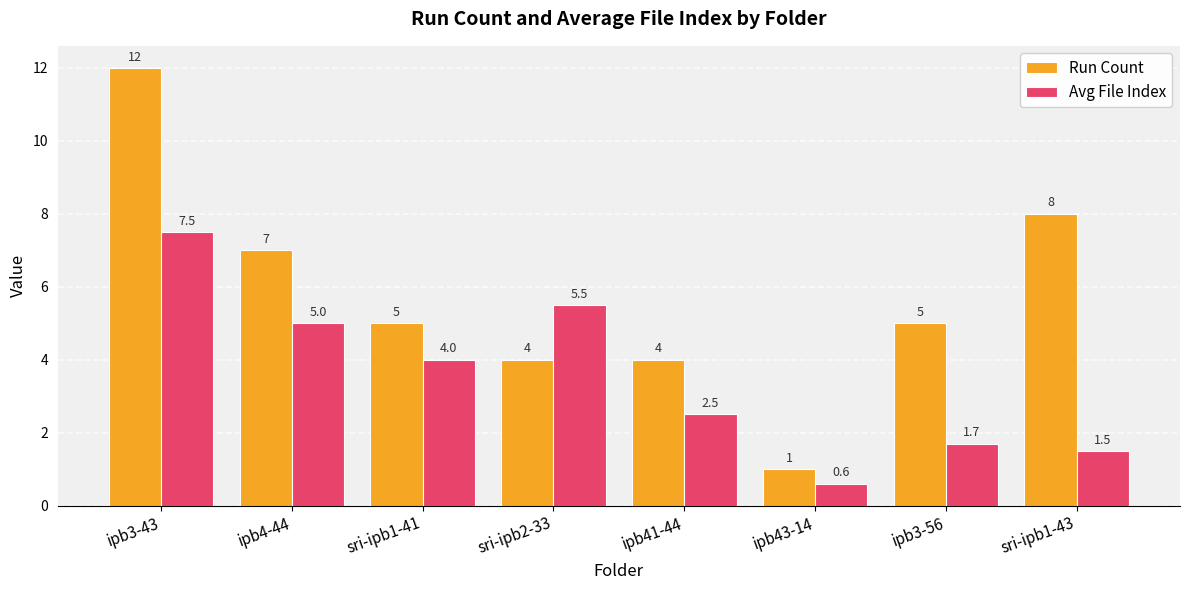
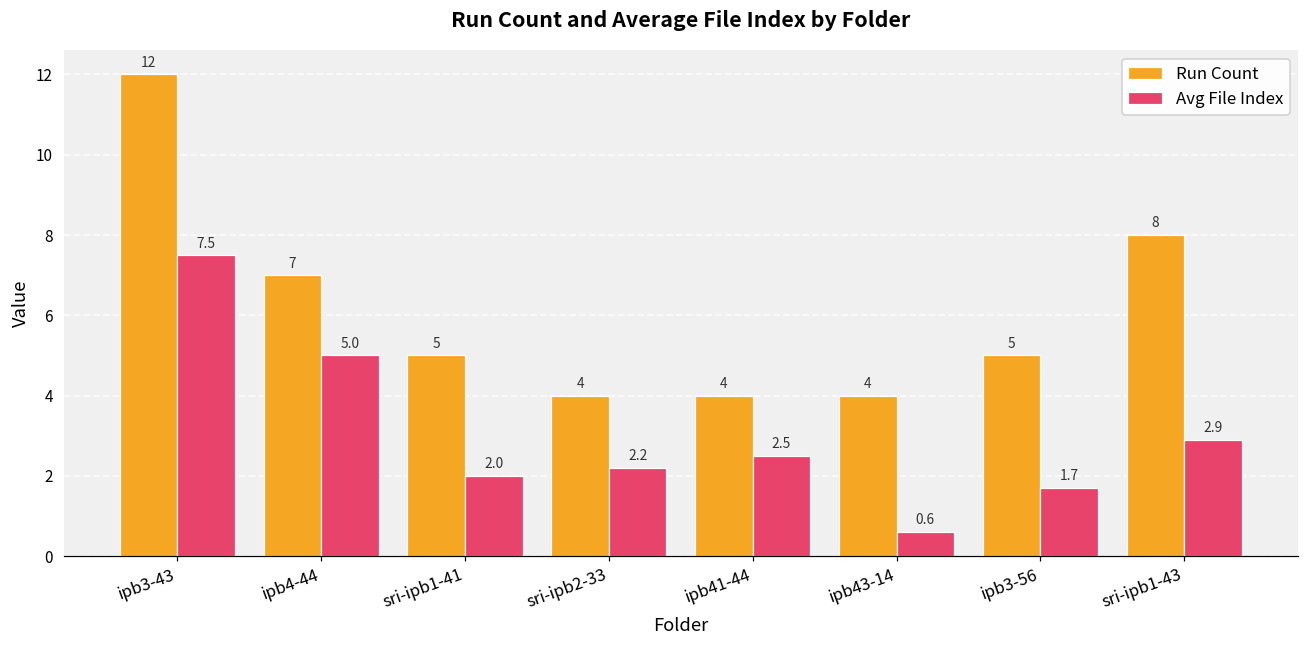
  {
    "Run Count": {
      "ipb3-43": 12,
      "ipb4-44": 7,
      "sri-ipb1-41": 5,
      "sri-ipb2-33": 4,
      "ipb41-44": 4,
-     "ipb43-14": 1,
+     "ipb43-14": 4,
      "ipb3-56": 5,
      "sri-ipb1-43": 8
    },
    "Avg File Index": {
      "ipb3-43": 7.5,
      "ipb4-44": 5.0,
-     "sri-ipb1-41": 4.0,
-     "sri-ipb2-33": 5.5,
+     "sri-ipb1-41": 2.0,
+     "sri-ipb2-33": 2.2,
      "ipb41-44": 2.5,
      "ipb43-14": 0.6,
      "ipb3-56": 1.7,
-     "sri-ipb1-43": 1.5
+     "sri-ipb1-43": 2.9
    }
  }
